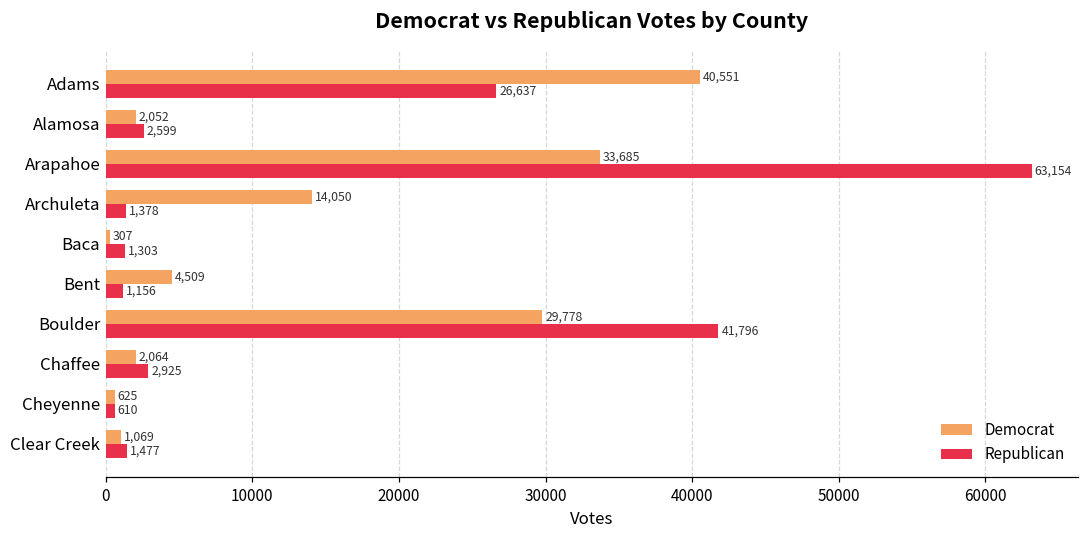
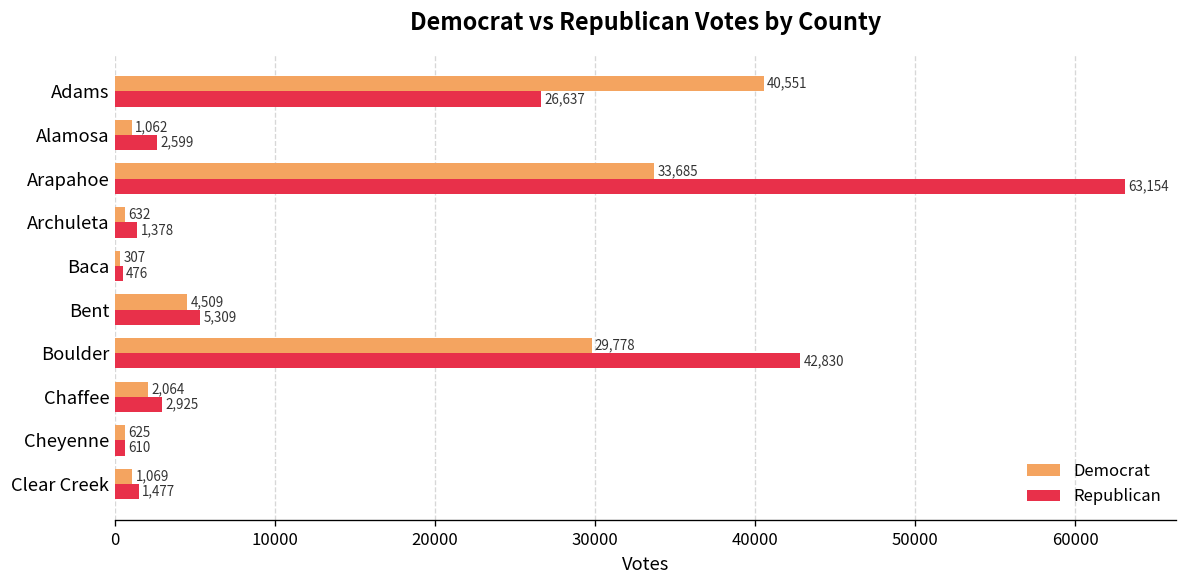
  {
    "Democrat": {
      "Adams": "40,551",
-     "Alamosa": "2,052",
+     "Alamosa": "1,062",
      "Arapahoe": "33,685",
-     "Archuleta": "14,050",
+     "Archuleta": "632",
      "Baca": "307",
      "Bent": "4,509",
      "Boulder": "29,778",
      "Chaffee": "2,064",
      "Cheyenne": "625",
      "Clear Creek": "1,069"
    },
    "Republican": {
      "Adams": "26,637",
      "Alamosa": "2,599",
      "Arapahoe": "63,154",
      "Archuleta": "1,378",
-     "Baca": "1,303",
-     "Bent": "1,156",
-     "Boulder": "41,796",
+     "Baca": "476",
+     "Bent": "5,309",
+     "Boulder": "42,830",
      "Chaffee": "2,925",
      "Cheyenne": "610",
      "Clear Creek": "1,477"
    }
  }
